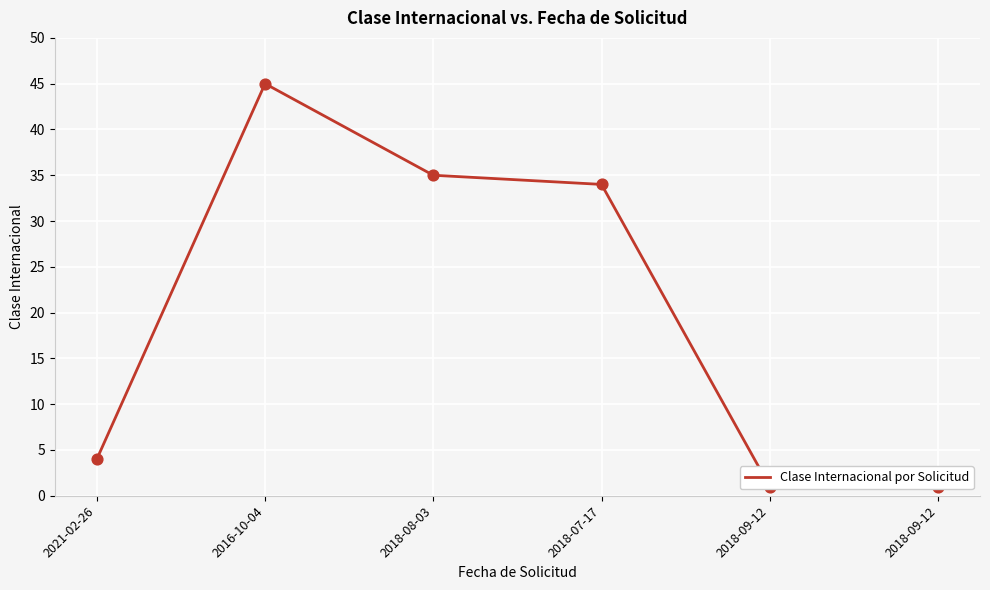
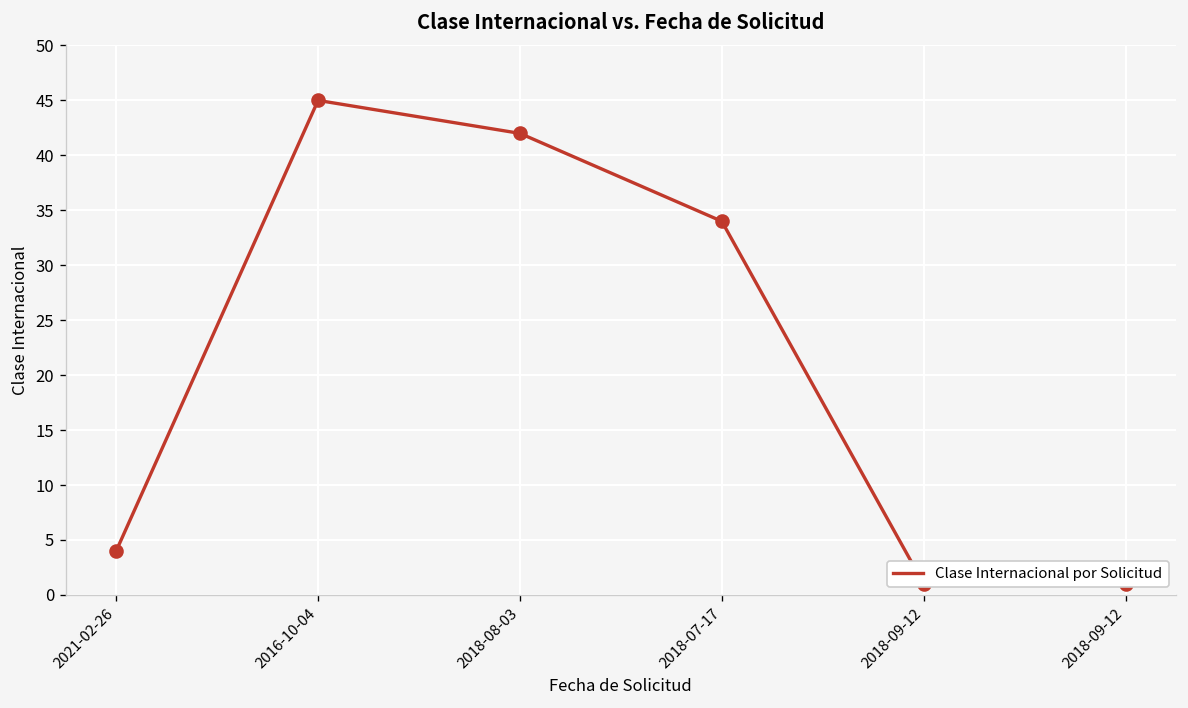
  {
    "2021-02-26": 4,
    "2016-10-04": 45,
-   "2018-08-03": 35,
+   "2018-08-03": 42,
    "2018-07-17": 34
  }
